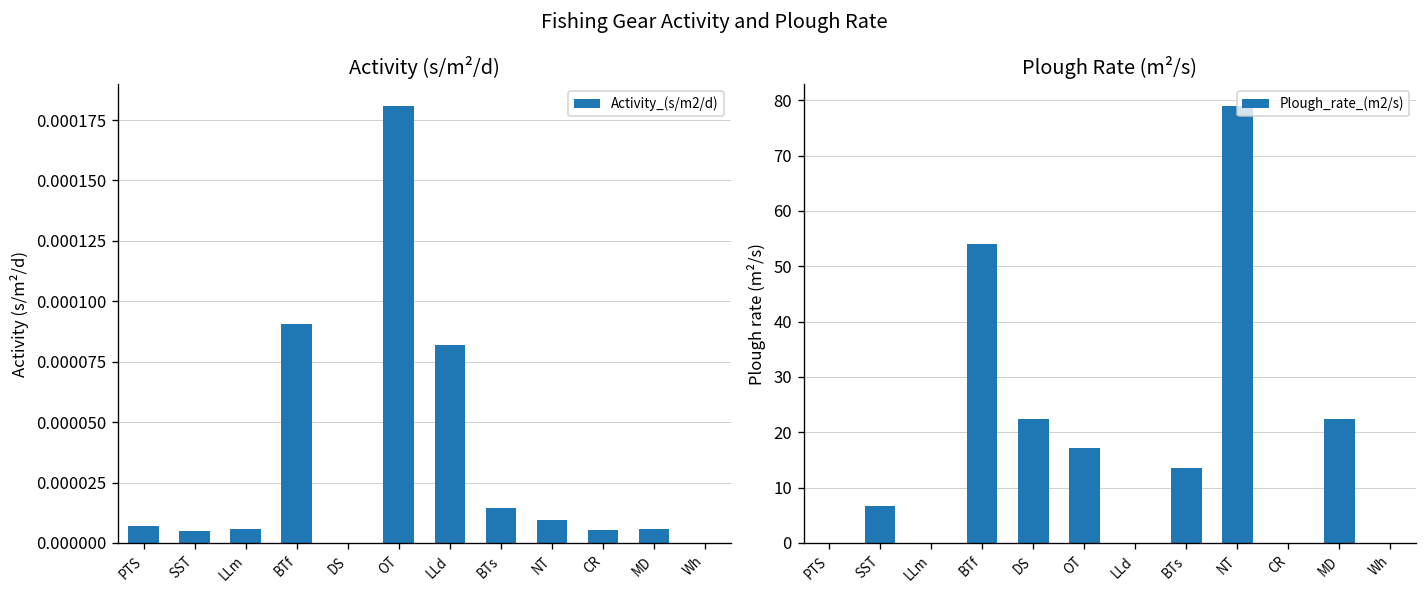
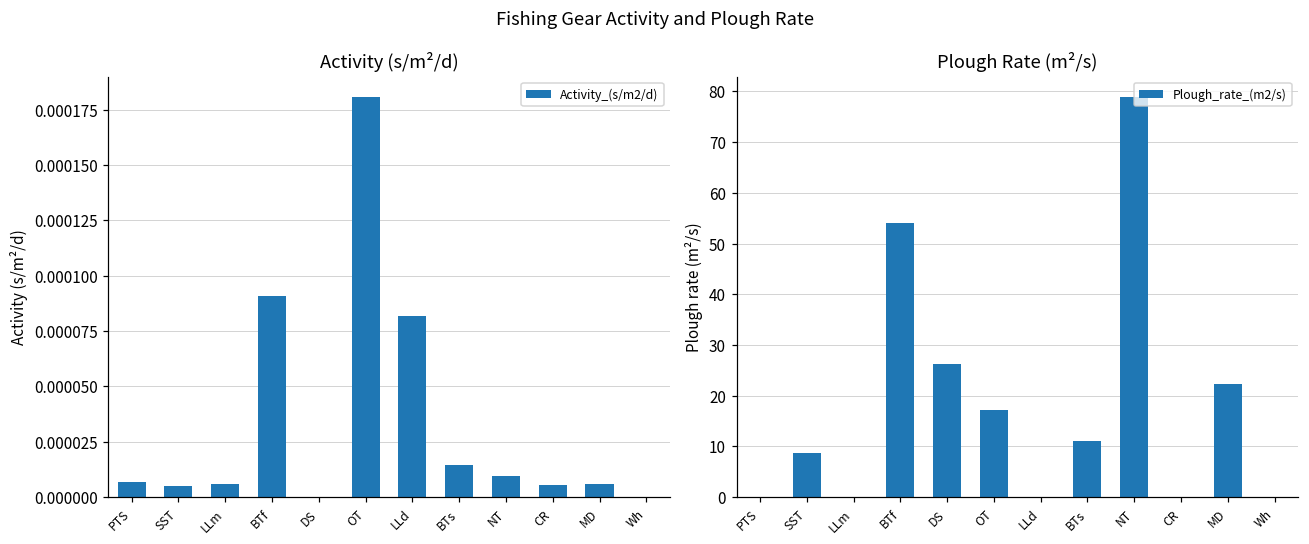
  {
    "Activity (s/m²/d)": {
      "PTS": 0.000007,
      "SST": 0.000005,
      "LLm": 0.000006,
      "BTf": 0.000091,
      "OT": 0.000181,
      "LLd": 0.000082,
      "BTs": 0.000014,
      "NT": 0.000010,
      "CR": 0.000005,
      "MD": 0.000006
    },
    "Plough Rate (m²/s)": {
      "PTS": 0,
-     "SST": 7,
+     "SST": 9,
      "LLm": 0,
      "BTf": 54,
-     "DS": 22,
+     "DS": 26,
      "OT": 17,
      "LLd": 0,
-     "BTs": 14,
+     "BTs": 11,
      "CR": 0,
      "MD": 22,
      "Wh": 0
    }
  }
